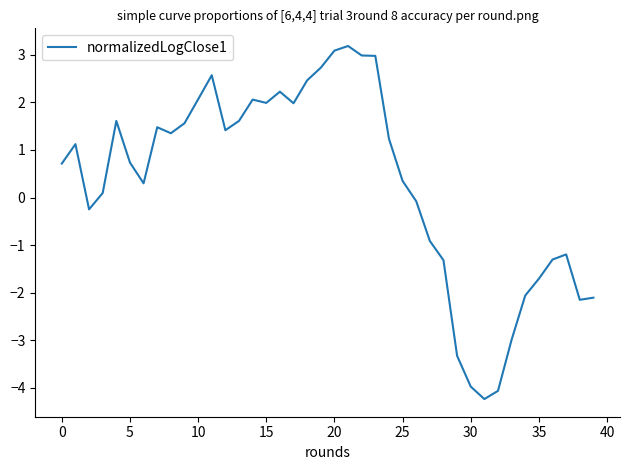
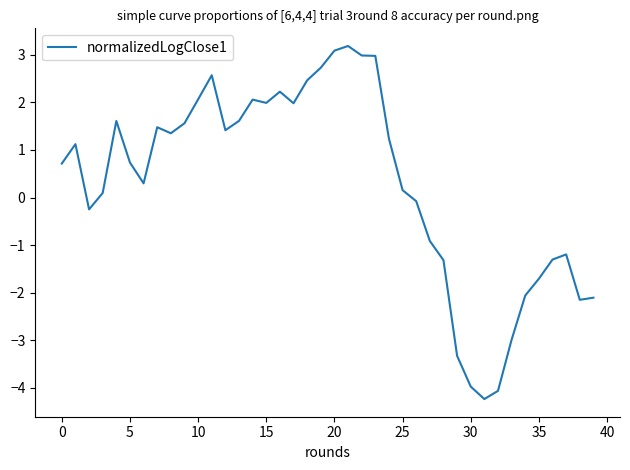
  {
    "0": 0.7,
    "5": 0.7,
    "10": 2.1,
    "15": 2.0,
    "20": 3.1,
-   "25": 0.3,
+   "25": 0.2,
    "30": -4.0,
    "35": -1.7
  }
